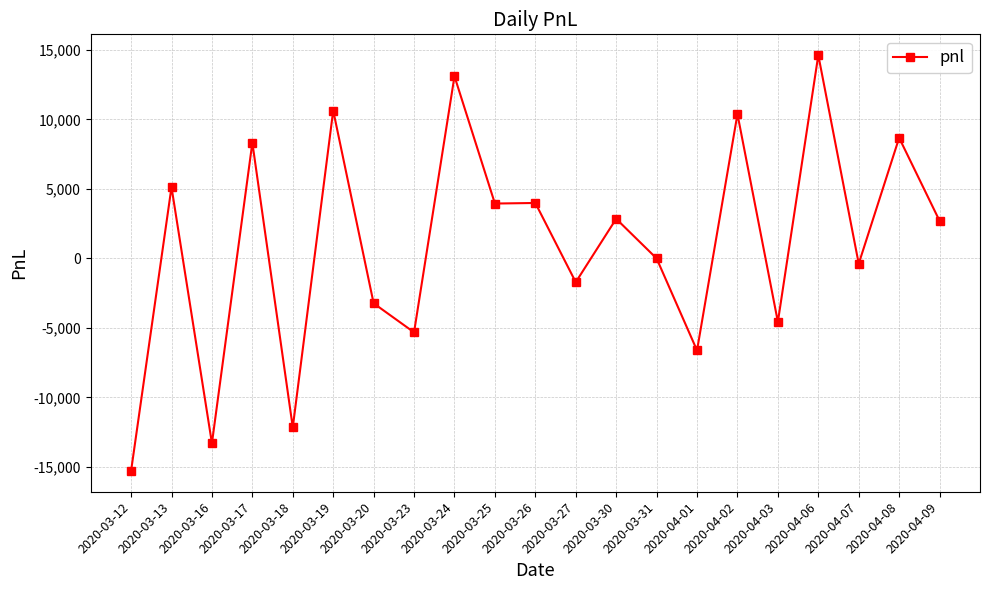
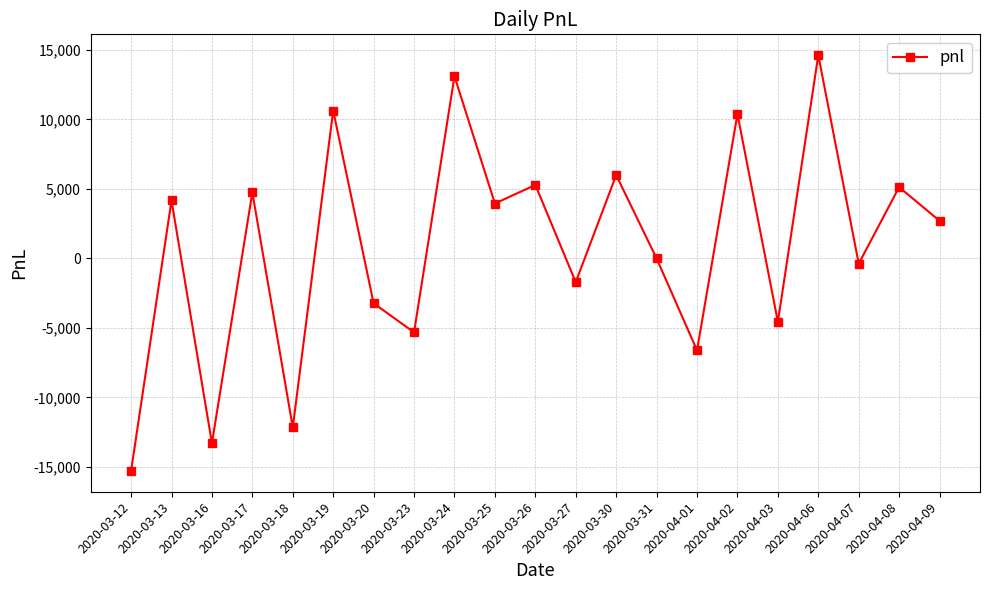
  {
    "2020-03-12": "-15,300",
-   "2020-03-13": "5,100",
+   "2020-03-13": "4,200",
    "2020-03-16": "-13,300",
-   "2020-03-17": "8,300",
+   "2020-03-17": "4,800",
    "2020-03-18": "-12,200",
    "2020-03-19": "10,600",
    "2020-03-20": "-3,200",
    "2020-03-23": "-5,300",
    "2020-03-24": "13,100",
    "2020-03-25": "3,900",
-   "2020-03-26": "4,000",
+   "2020-03-26": "5,300",
    "2020-03-27": "-1,700",
-   "2020-03-30": "2,900",
+   "2020-03-30": "6,000",
    "2020-03-31": "0",
    "2020-04-01": "-6,600",
    "2020-04-02": "10,400",
    "2020-04-03": "-4,600",
    "2020-04-06": "14,600",
    "2020-04-07": "-400",
-   "2020-04-08": "8,700",
+   "2020-04-08": "5,100",
    "2020-04-09": "2,700"
  }
